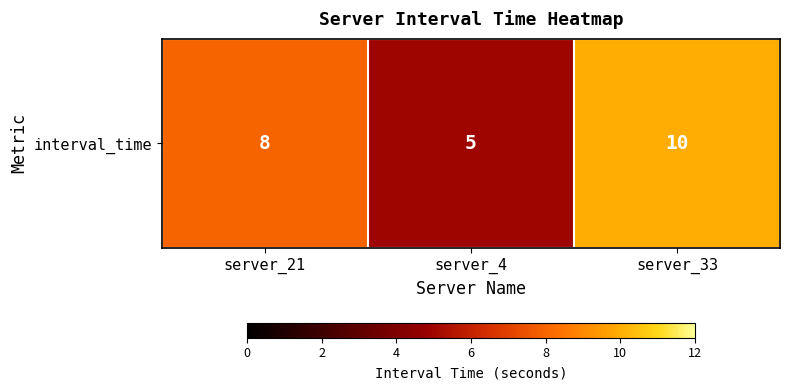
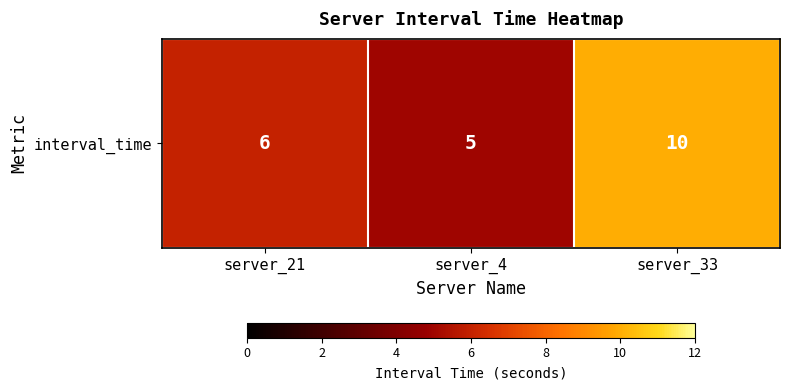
  {
    "interval_time": {
-     "server_21": 8,
+     "server_21": 6,
      "server_4": 5,
      "server_33": 10
    }
  }
